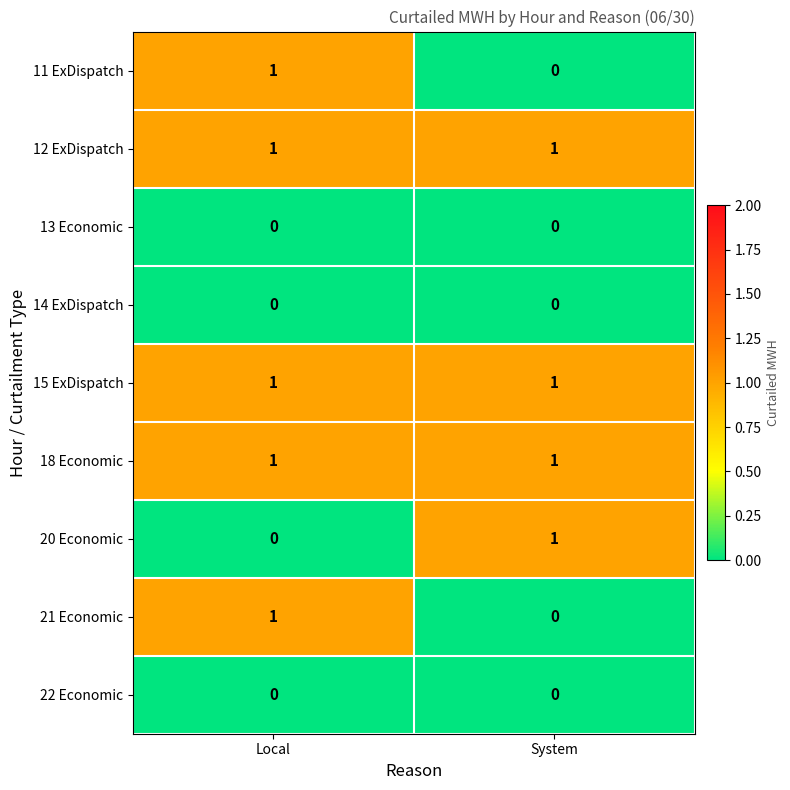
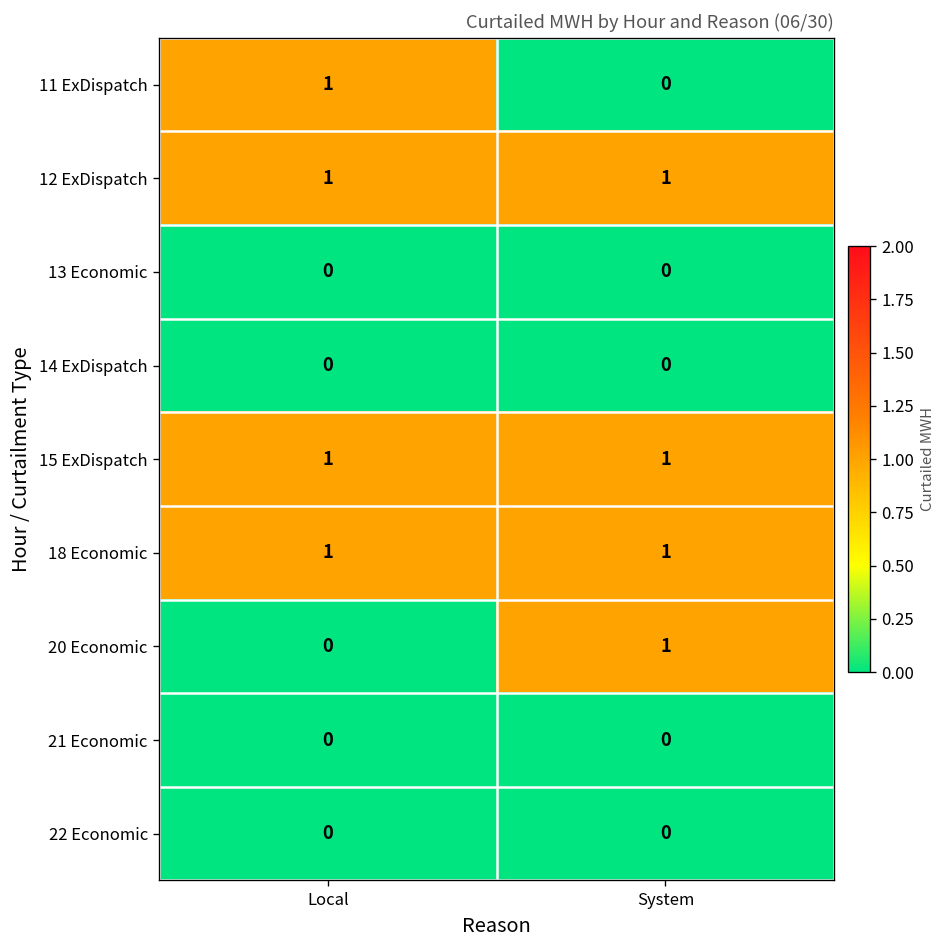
  {
    "11 ExDispatch": {
      "Local": 1,
      "System": 0
    },
    "12 ExDispatch": {
      "Local": 1,
      "System": 1
    },
    "13 Economic": {
      "Local": 0,
      "System": 0
    },
    "14 ExDispatch": {
      "Local": 0,
      "System": 0
    },
    "15 ExDispatch": {
      "Local": 1,
      "System": 1
    },
    "18 Economic": {
      "Local": 1,
      "System": 1
    },
    "20 Economic": {
      "Local": 0,
      "System": 1
    },
    "21 Economic": {
-     "Local": 1,
+     "Local": 0,
      "System": 0
    },
    "22 Economic": {
      "Local": 0,
      "System": 0
    }
  }
